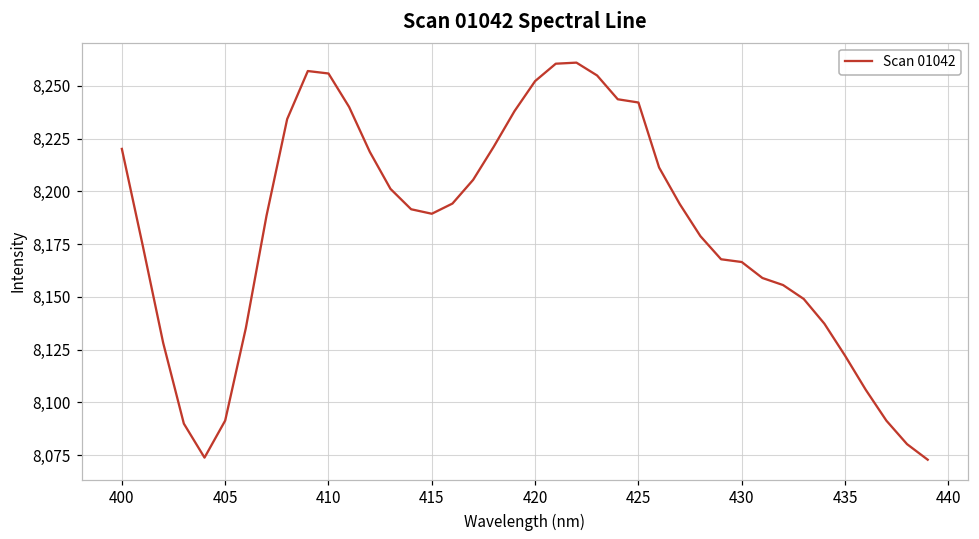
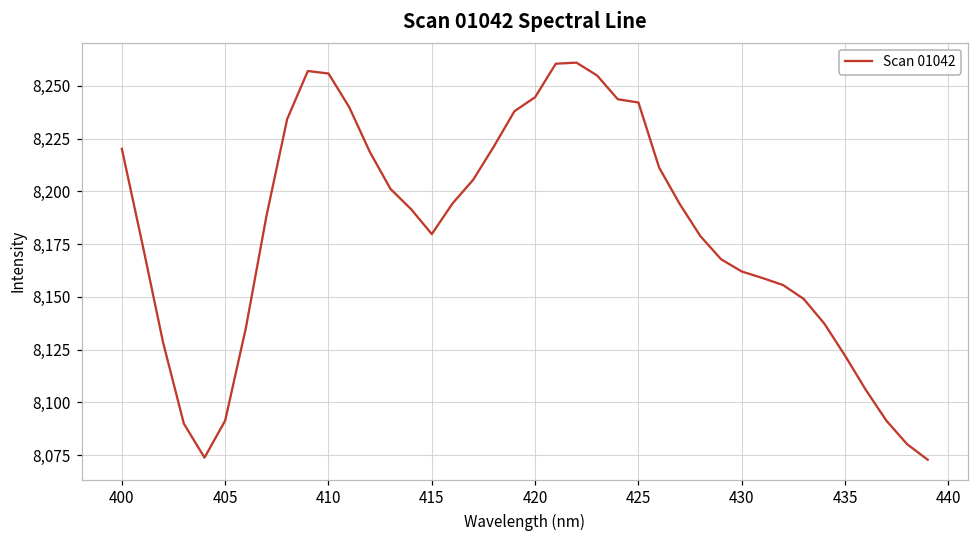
  {
    "400": "8,220",
    "405": "8,091",
    "410": "8,256",
-   "415": "8,189",
-   "420": "8,252",
+   "415": "8,180",
+   "420": "8,245",
    "425": "8,242",
-   "430": "8,167",
+   "430": "8,162",
    "435": "8,122"
  }
